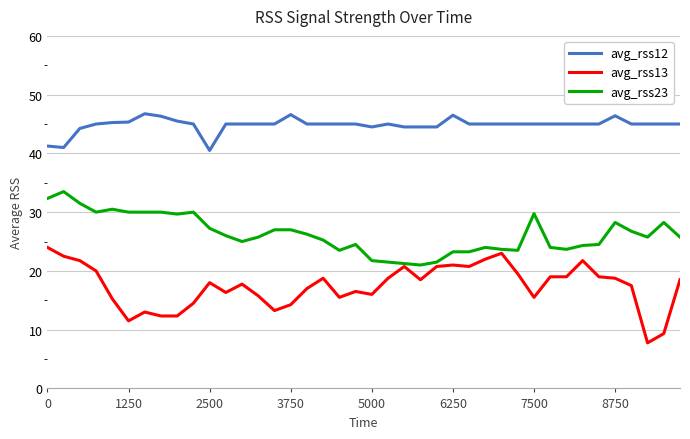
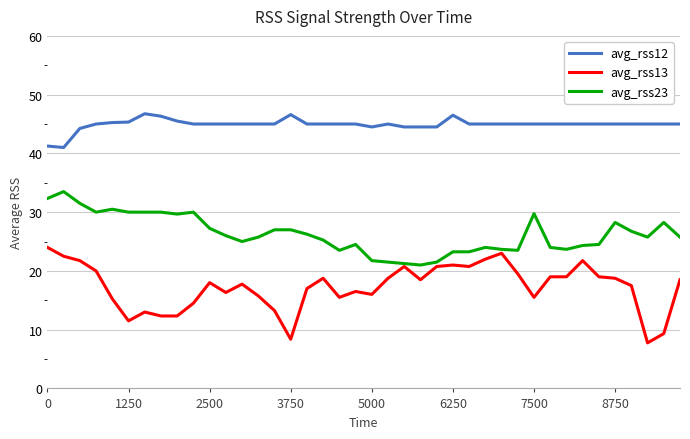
  {
    "avg_rss12": {
      "0": 41,
      "1250": 45,
-     "2500": 41,
+     "2500": 45,
      "3750": 47,
      "5000": 45,
      "6250": 47,
      "7500": 45,
-     "8750": 46
+     "8750": 45
    },
    "avg_rss13": {
      "0": 24,
      "1250": 12,
      "2500": 18,
-     "3750": 14,
+     "3750": 8,
      "5000": 16,
      "6250": 21,
      "7500": 16,
      "8750": 19
    },
    "avg_rss23": {
      "0": 32,
      "1250": 30,
      "2500": 27,
      "3750": 27,
      "5000": 22,
      "6250": 23,
      "7500": 30,
      "8750": 28
    }
  }
